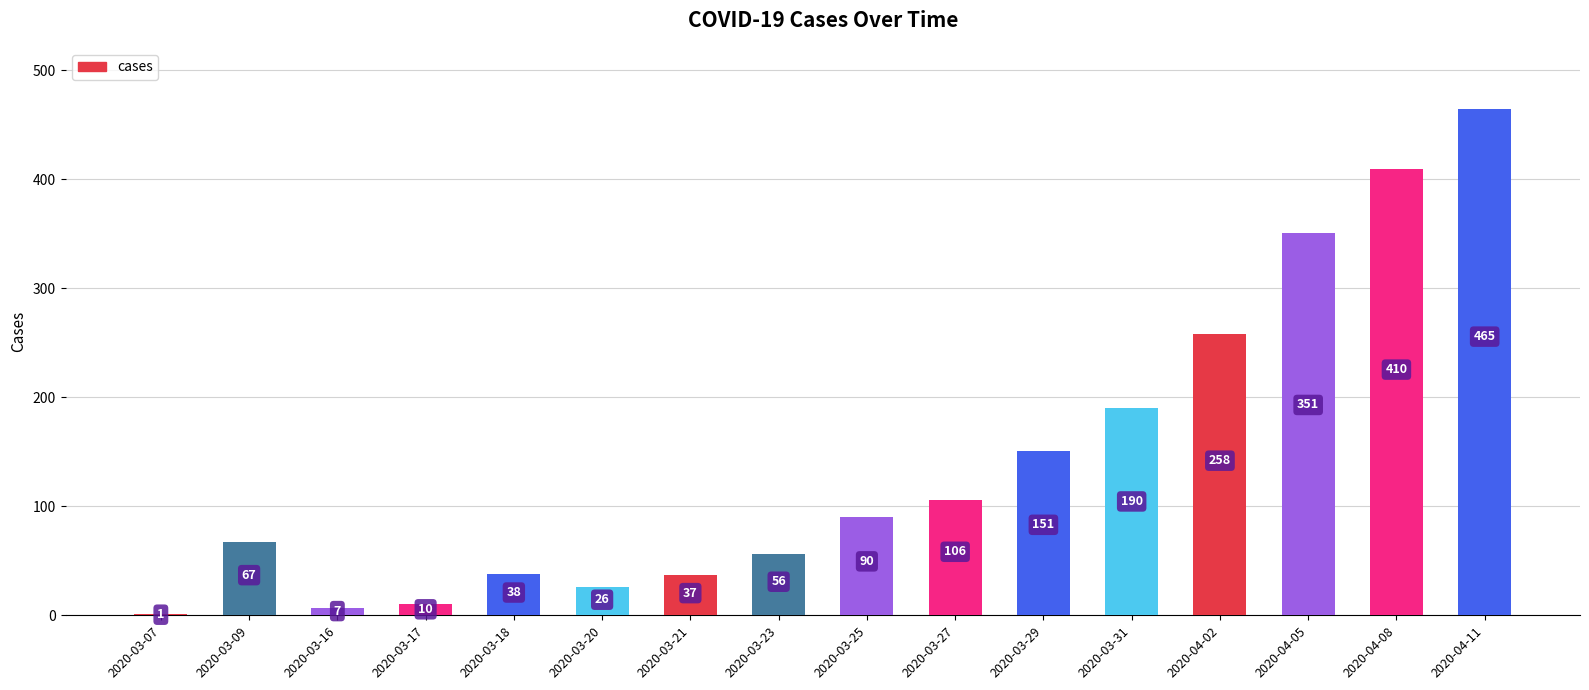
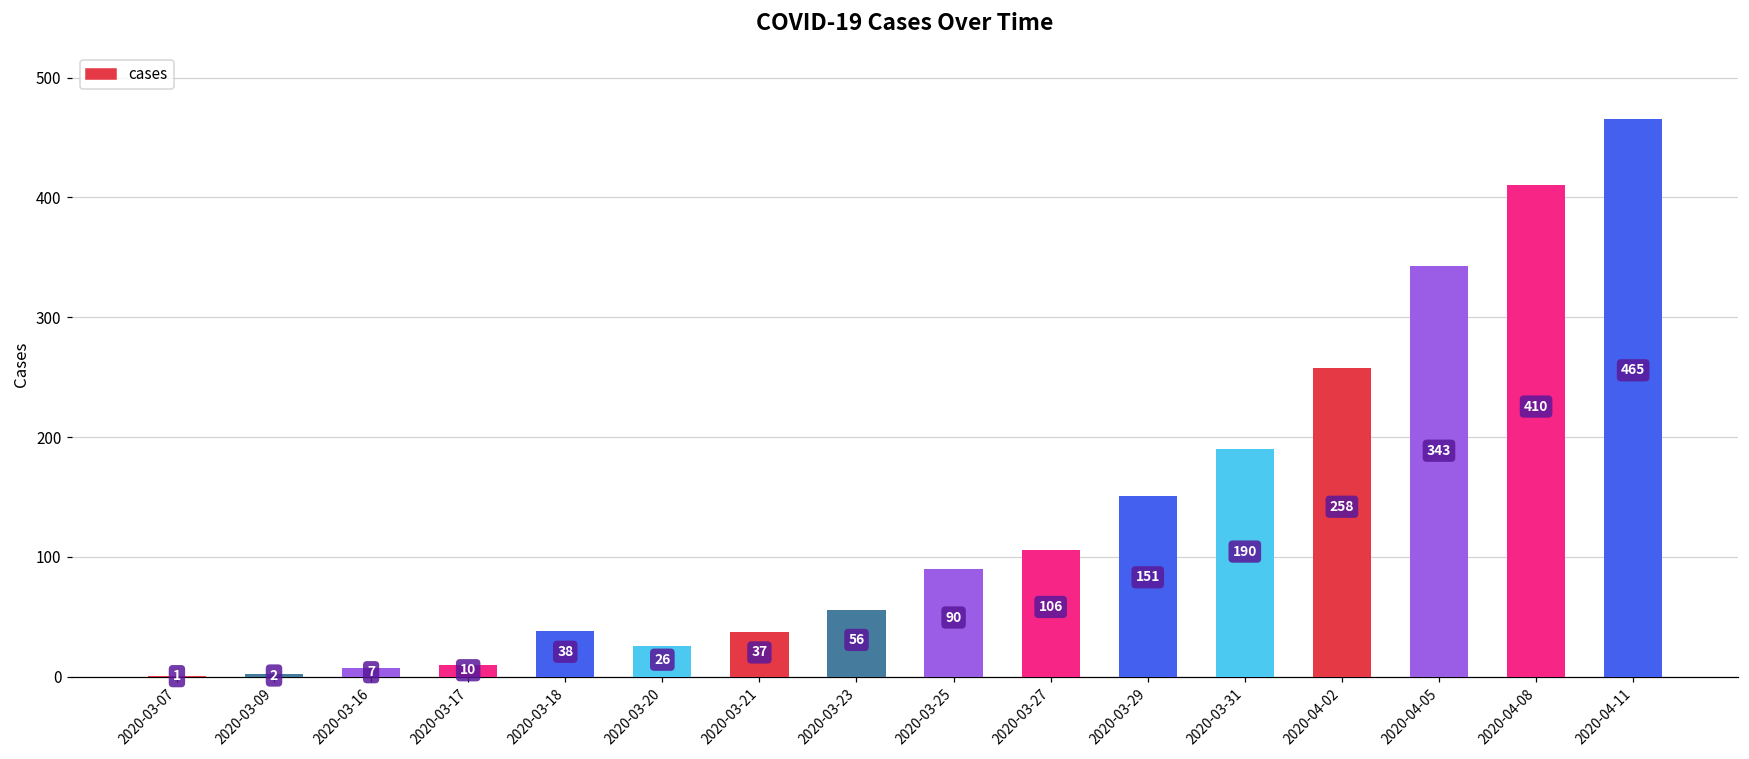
  {
-   "2020-03-09": 67,
-   "2020-04-05": 351
+   "2020-03-09": 2,
+   "2020-04-05": 343
  }
